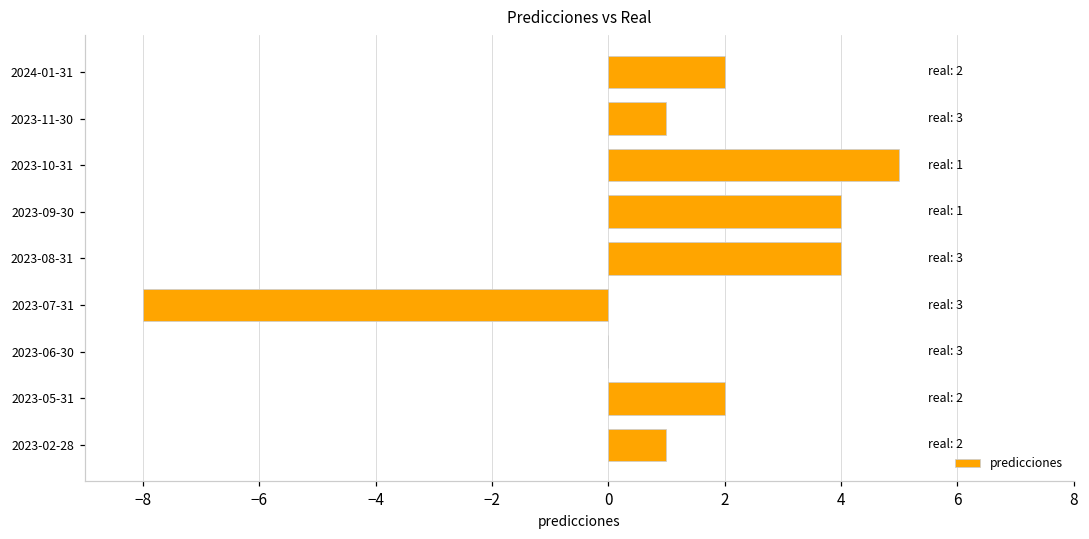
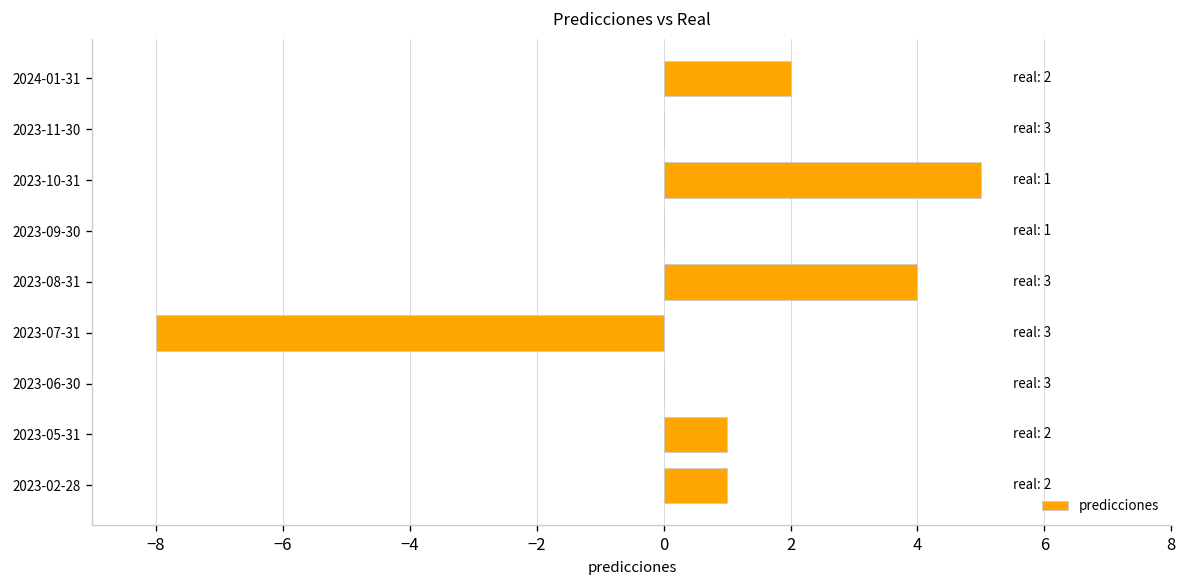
  {
    "2024-01-31": 2,
-   "2023-11-30": 1,
+   "2023-11-30": 0,
    "2023-10-31": 5,
-   "2023-09-30": 4,
+   "2023-09-30": 0,
    "2023-08-31": 4,
    "2023-07-31": -8,
    "2023-06-30": 0,
-   "2023-05-31": 2,
+   "2023-05-31": 1,
    "2023-02-28": 1
  }
